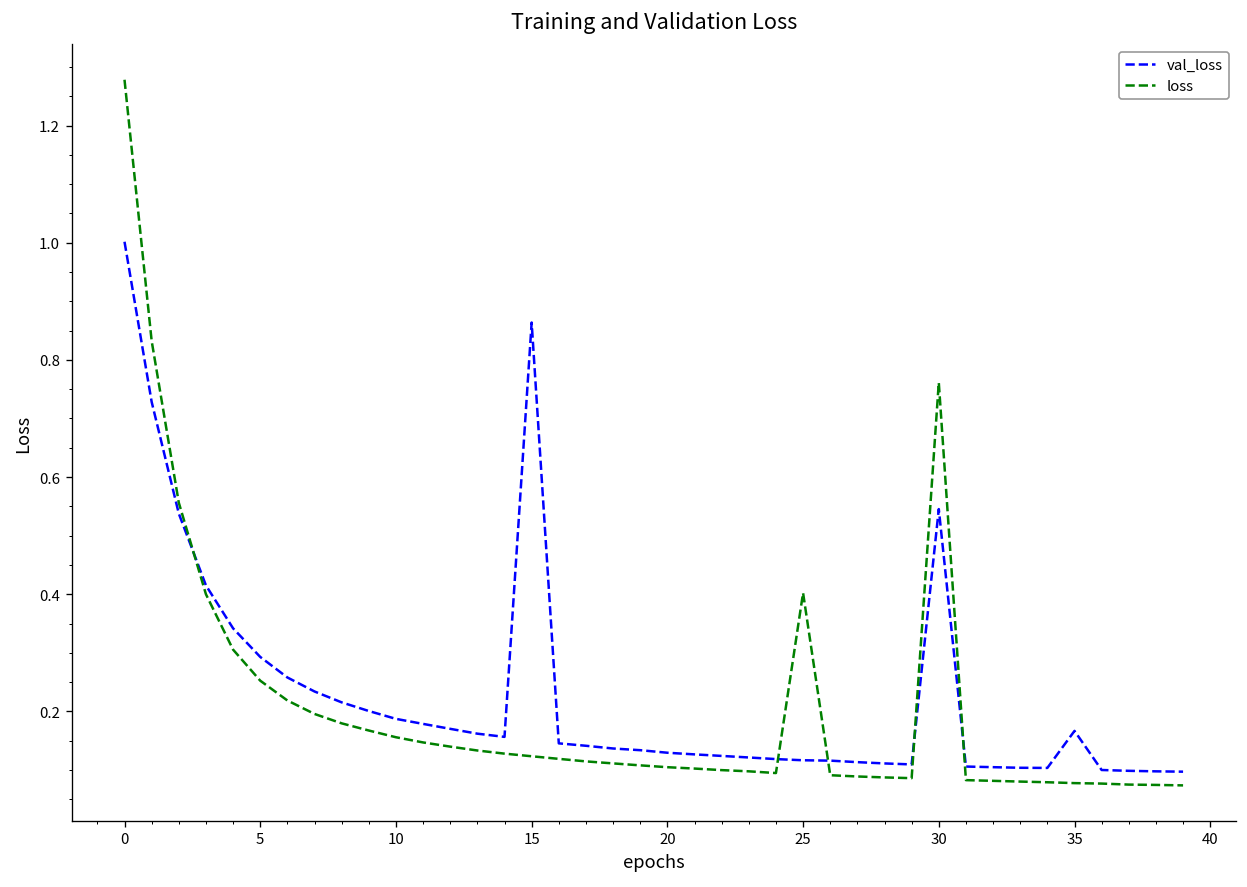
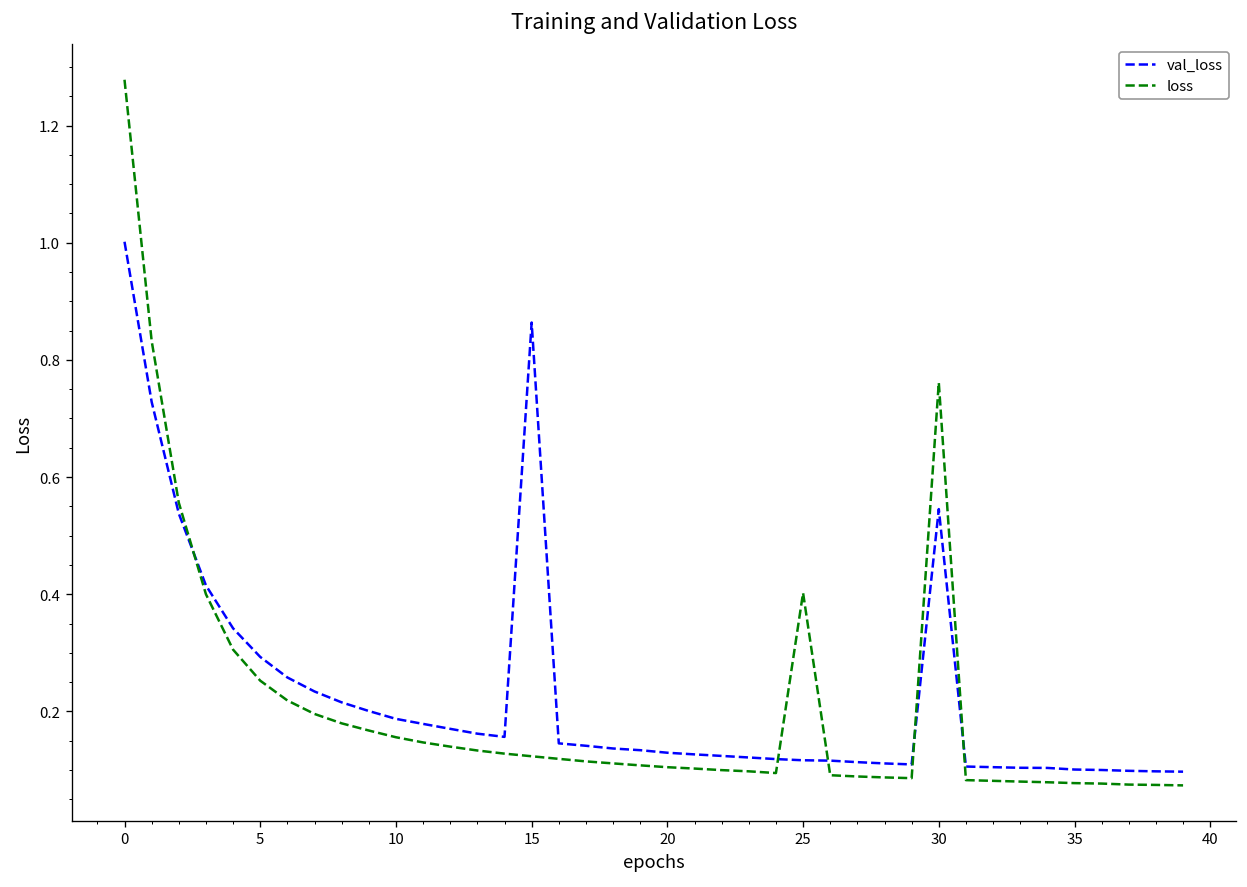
  {
    "val_loss": {
      "0": 1.00,
      "5": 0.29,
      "10": 0.19,
      "15": 0.86,
      "20": 0.13,
      "25": 0.12,
      "30": 0.55,
-     "35": 0.17
+     "35": 0.10
    },
    "loss": {
      "0": 1.28,
      "5": 0.25,
      "10": 0.16,
      "15": 0.12,
      "20": 0.10,
      "25": 0.40,
      "30": 0.76,
      "35": 0.08
    }
  }
